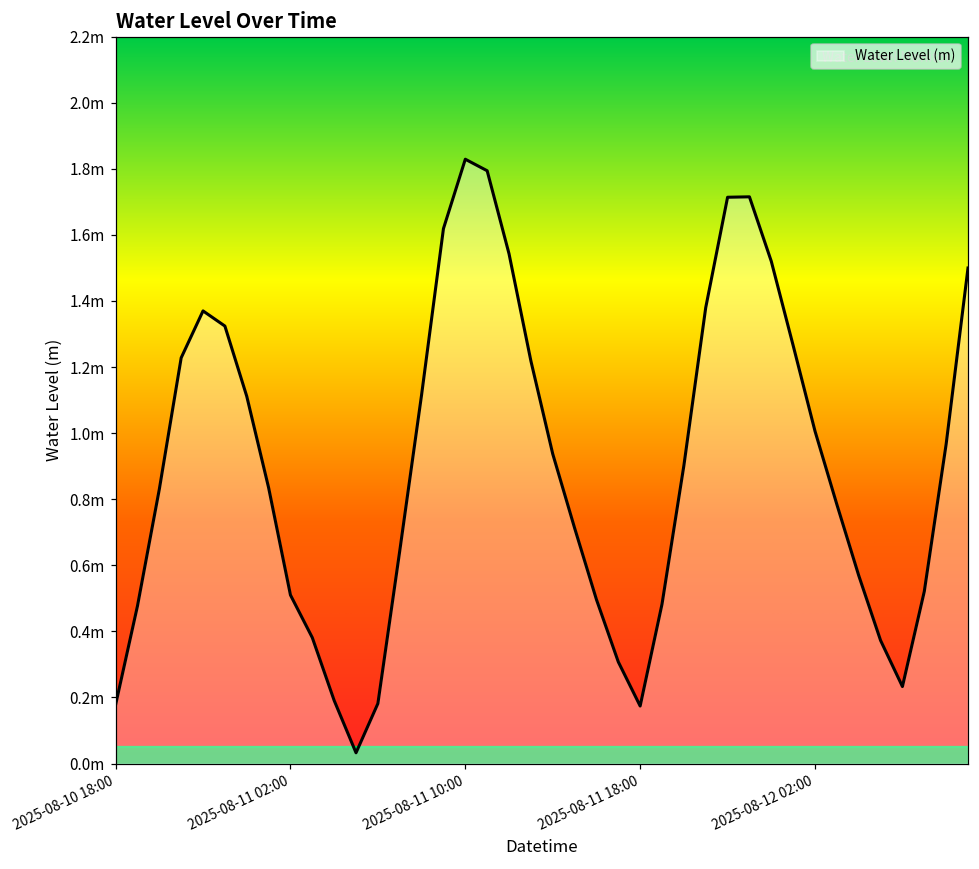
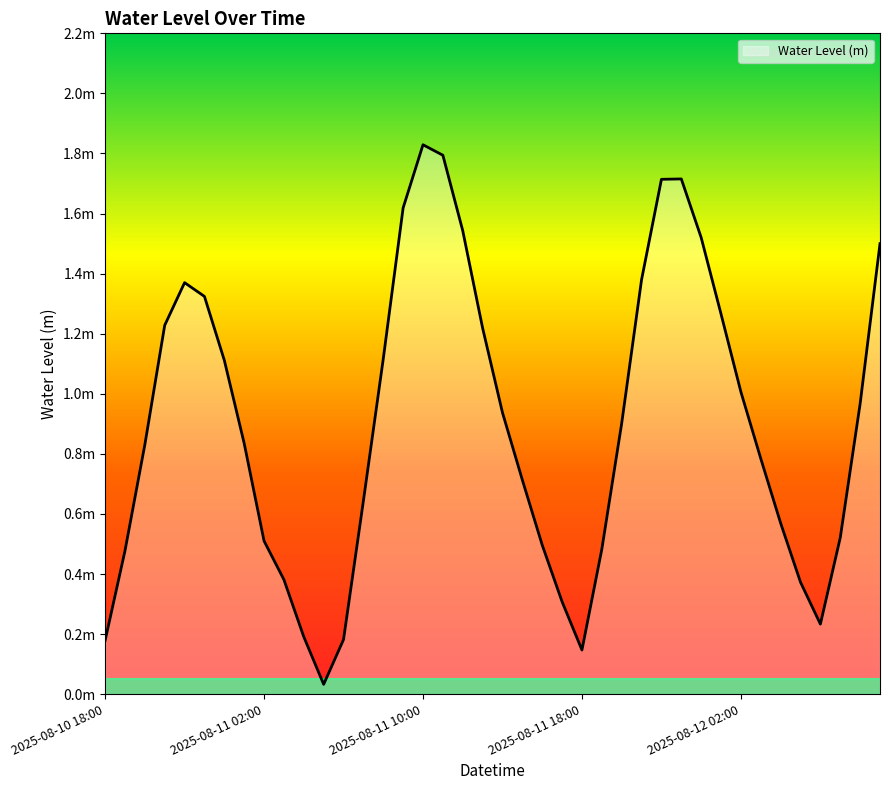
  {
    "Water Level (m)": {
      "2025-08-10 18:00": "0.18m",
      "2025-08-11 02:00": "0.51m",
      "2025-08-11 10:00": "1.83m",
-     "2025-08-11 18:00": "0.17m",
+     "2025-08-11 18:00": "0.15m",
      "2025-08-12 02:00": "1.01m"
    }
  }
